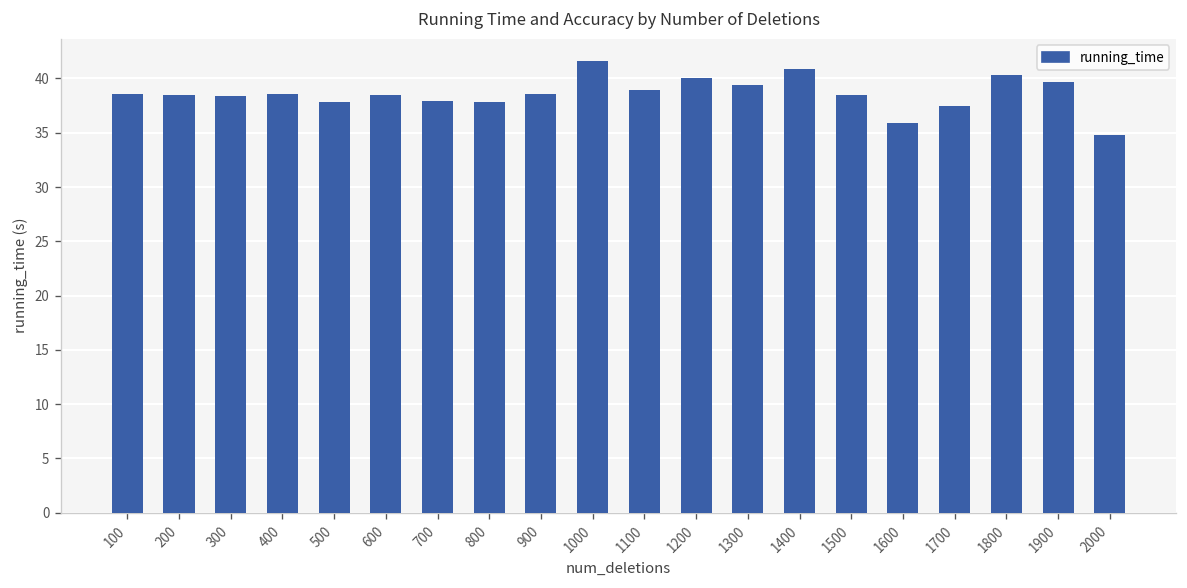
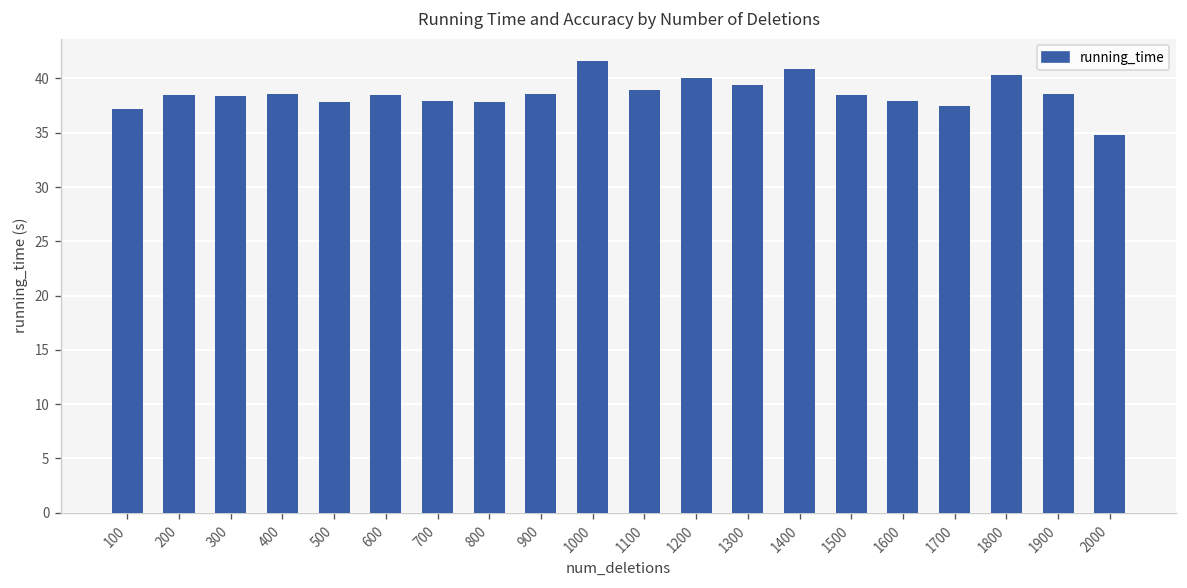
  {
-   "100": 39,
+   "100": 37,
    "200": 38,
    "300": 38,
    "400": 39,
    "500": 38,
    "600": 38,
    "700": 38,
    "800": 38,
    "900": 39,
    "1000": 42,
    "1100": 39,
    "1200": 40,
    "1300": 39,
    "1400": 41,
    "1500": 38,
-   "1600": 36,
+   "1600": 38,
    "1700": 37,
    "1800": 40,
-   "1900": 40,
+   "1900": 39,
    "2000": 35
  }
